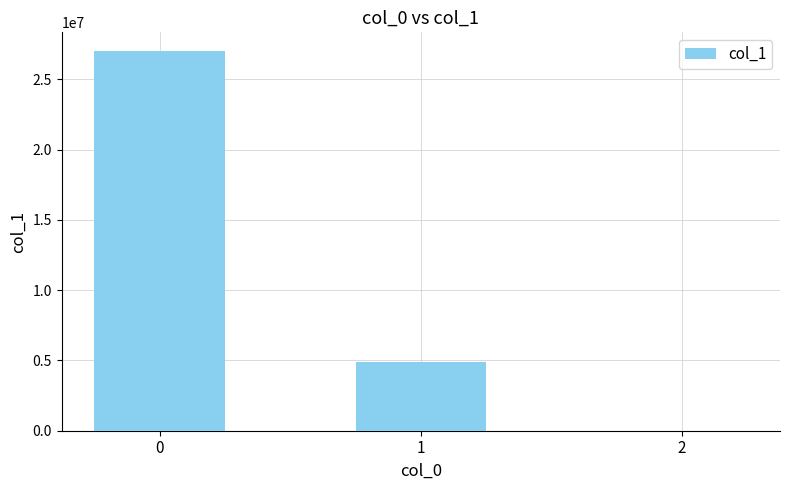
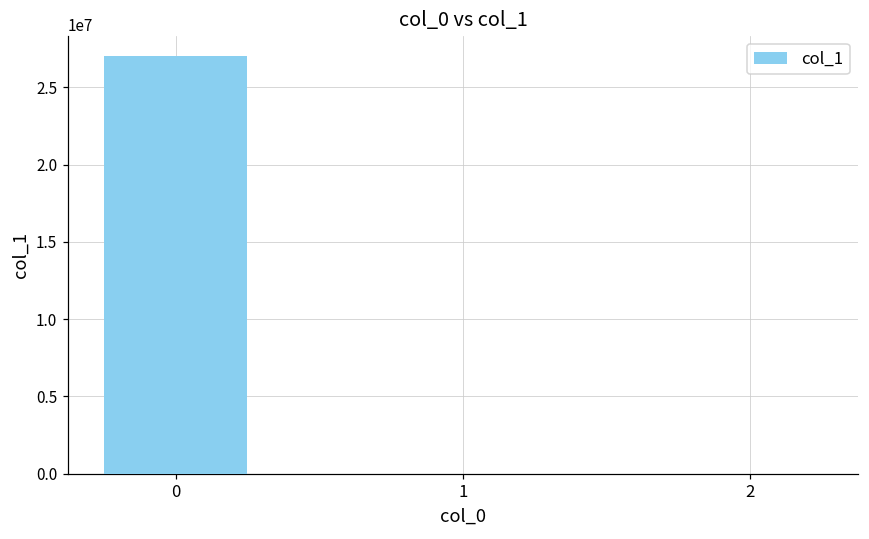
  {
    "0": 27000000,
-   "1": 4900000
+   "1": 0
  }
